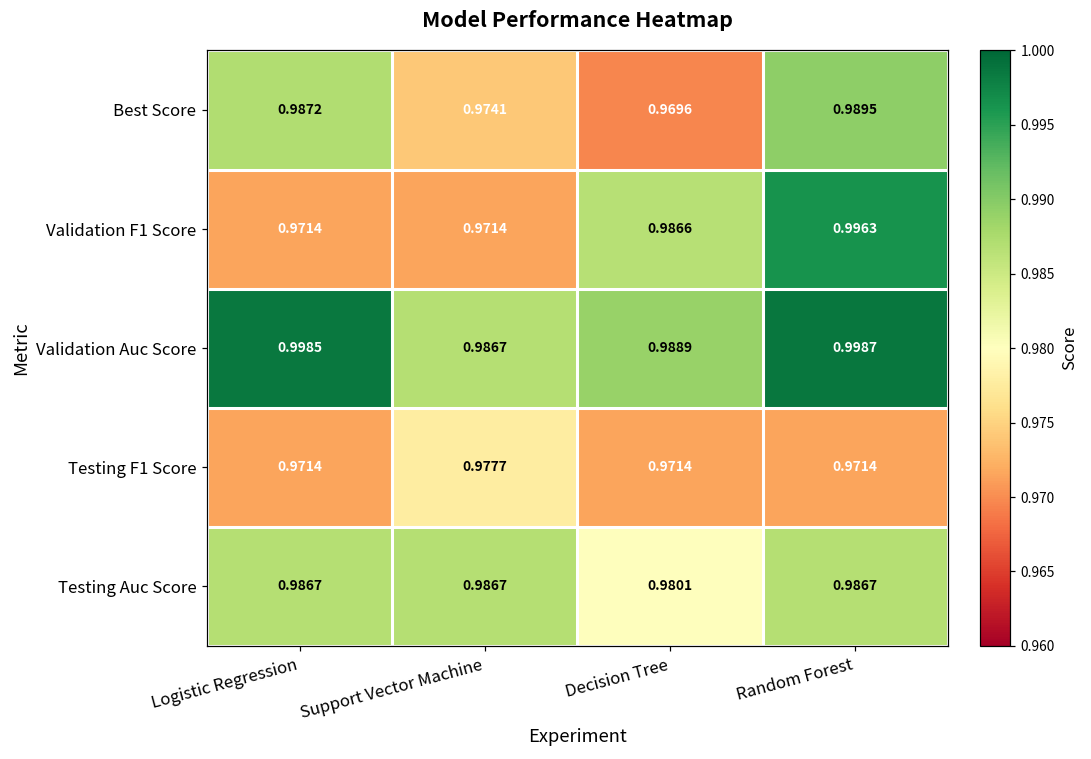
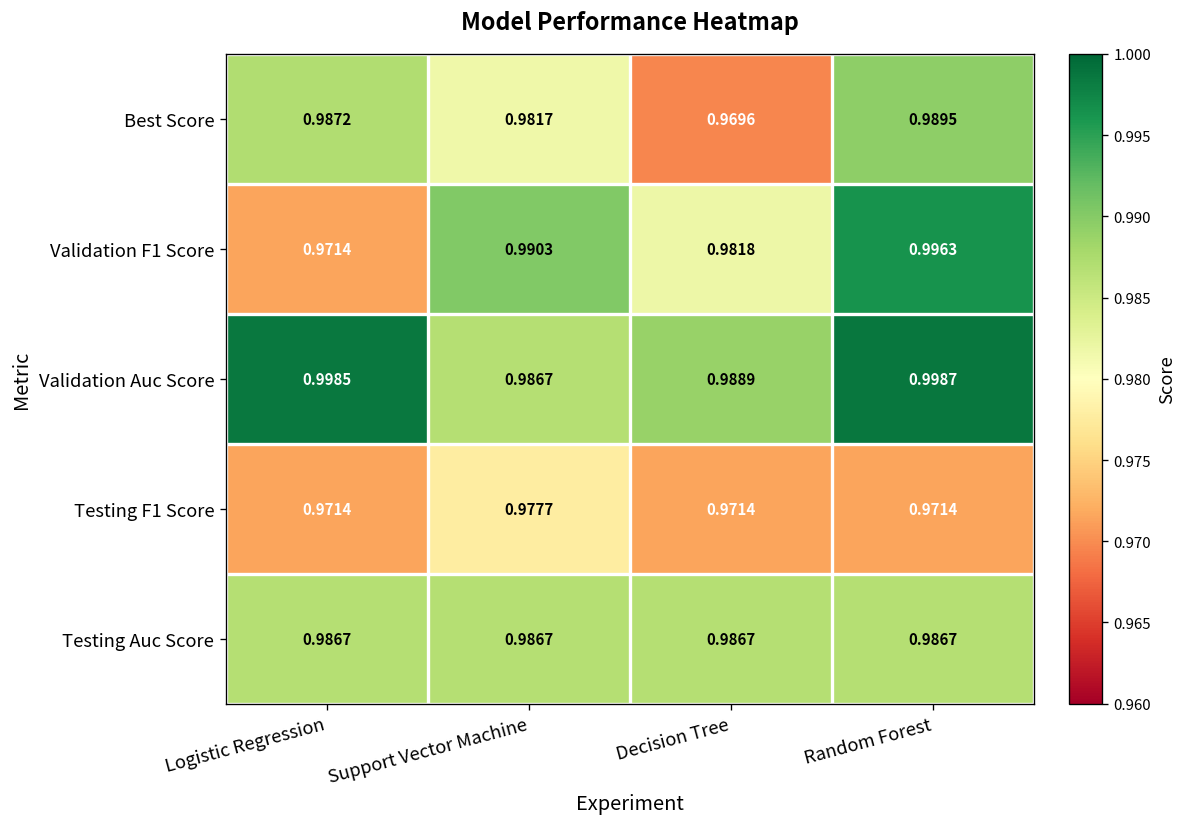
  {
    "Best Score": {
      "Logistic Regression": 0.9872,
-     "Support Vector Machine": 0.9741,
+     "Support Vector Machine": 0.9817,
      "Decision Tree": 0.9696,
      "Random Forest": 0.9895
    },
    "Validation F1 Score": {
      "Logistic Regression": 0.9714,
-     "Support Vector Machine": 0.9714,
-     "Decision Tree": 0.9866,
+     "Support Vector Machine": 0.9903,
+     "Decision Tree": 0.9818,
      "Random Forest": 0.9963
    },
    "Validation Auc Score": {
      "Logistic Regression": 0.9985,
      "Support Vector Machine": 0.9867,
      "Decision Tree": 0.9889,
      "Random Forest": 0.9987
    },
    "Testing F1 Score": {
      "Logistic Regression": 0.9714,
      "Support Vector Machine": 0.9777,
      "Decision Tree": 0.9714,
      "Random Forest": 0.9714
    },
    "Testing Auc Score": {
      "Logistic Regression": 0.9867,
      "Support Vector Machine": 0.9867,
-     "Decision Tree": 0.9801,
+     "Decision Tree": 0.9867,
      "Random Forest": 0.9867
    }
  }
